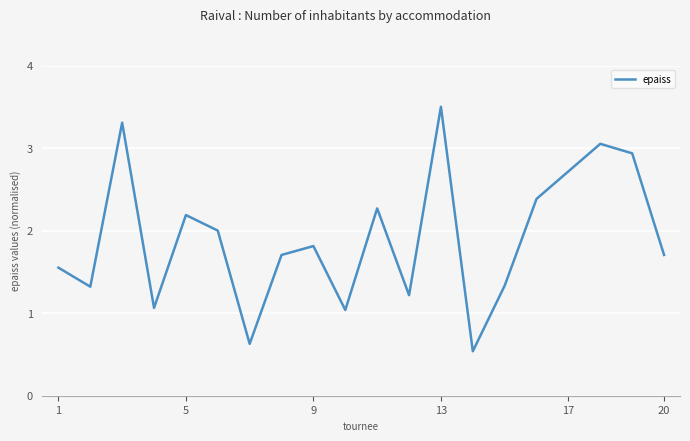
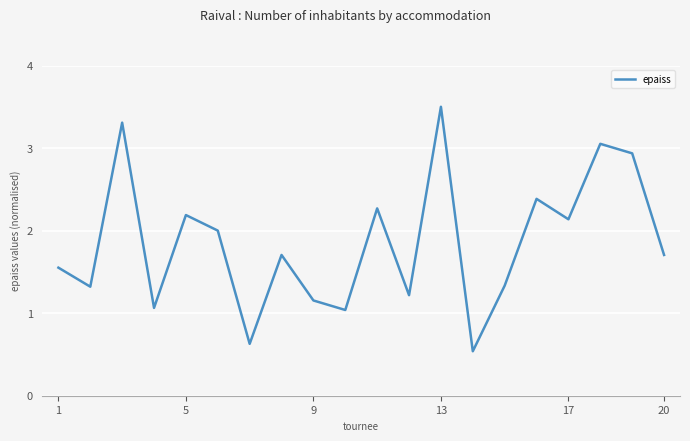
  {
    "1": 1.6,
    "5": 2.2,
-   "9": 1.8,
+   "9": 1.2,
    "13": 3.5,
-   "17": 2.7,
+   "17": 2.1,
    "20": 1.7
  }
